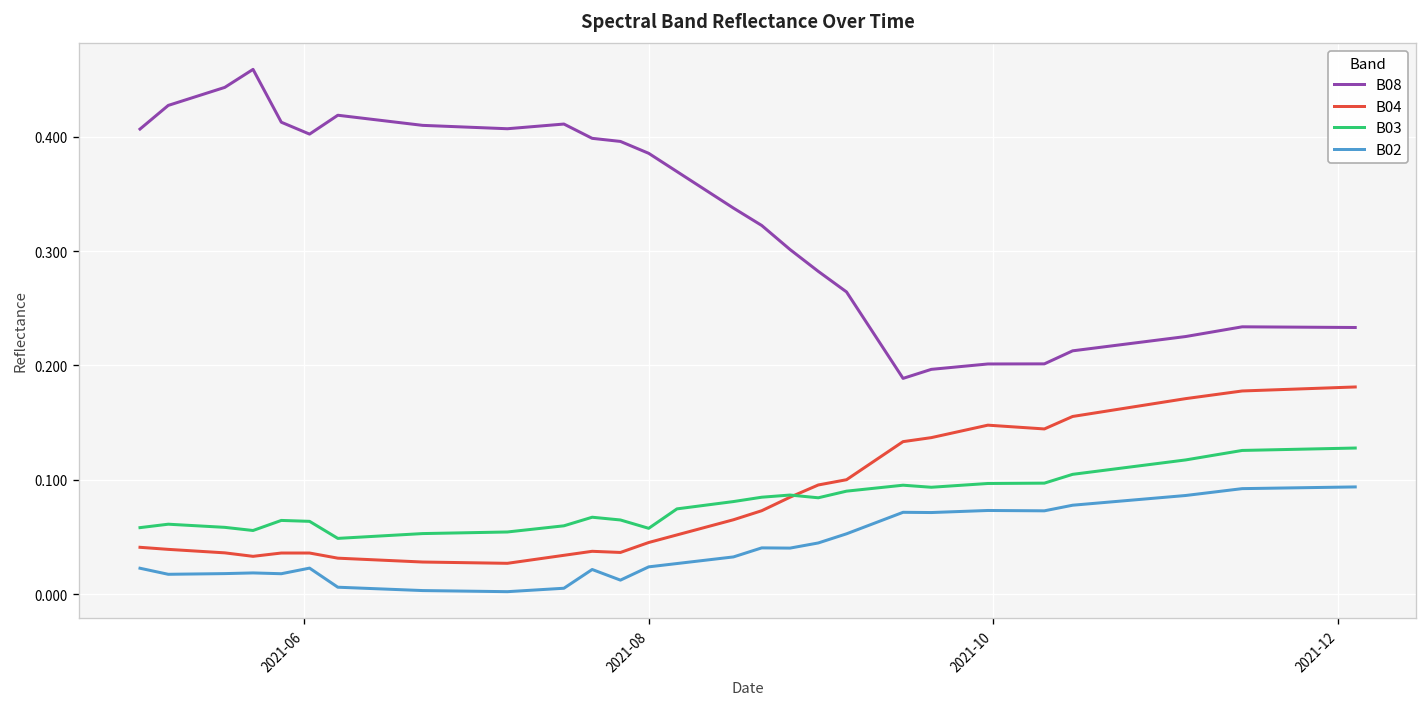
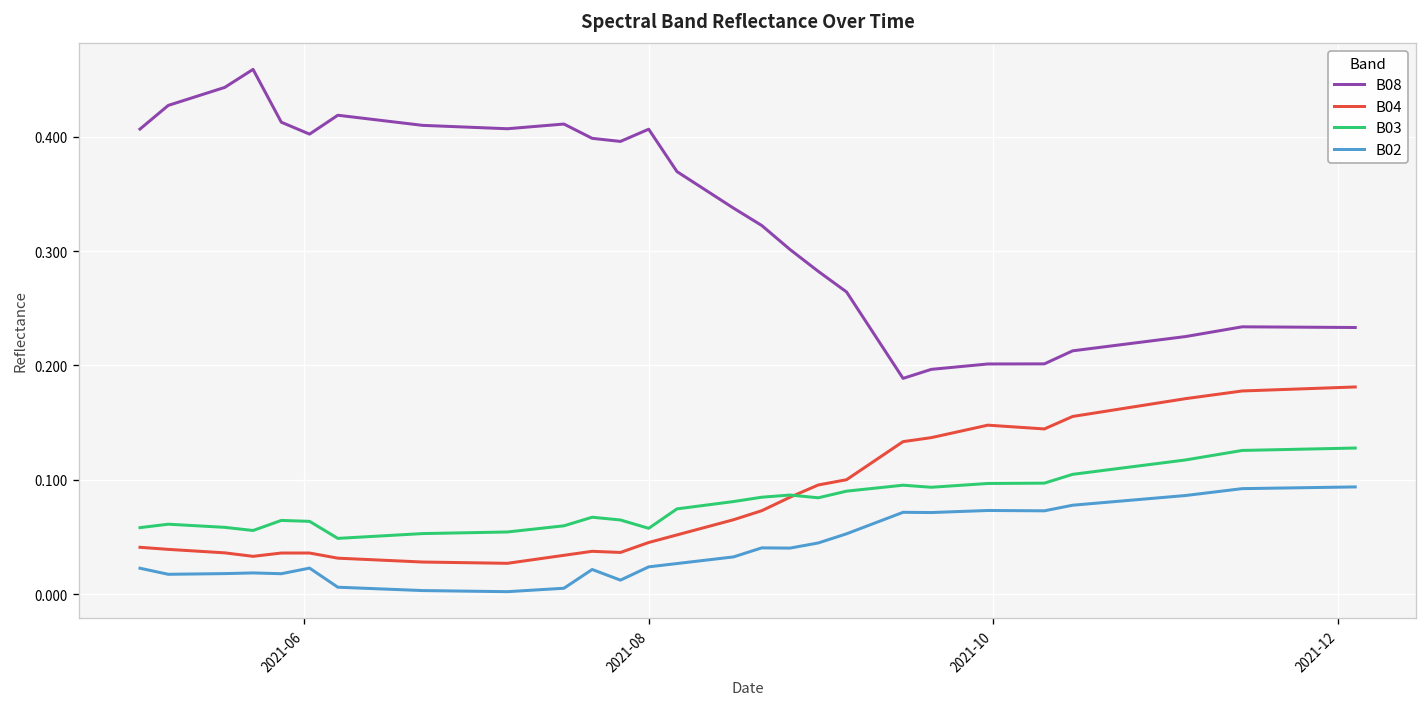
  {
    "B08": {
-     "2021-08": 0.39
+     "2021-08": 0.41
    },
    "B04": {
      "2021-08": 0.05
    },
    "B03": {
      "2021-08": 0.06
    },
    "B02": {
      "2021-08": 0.02
    }
  }
